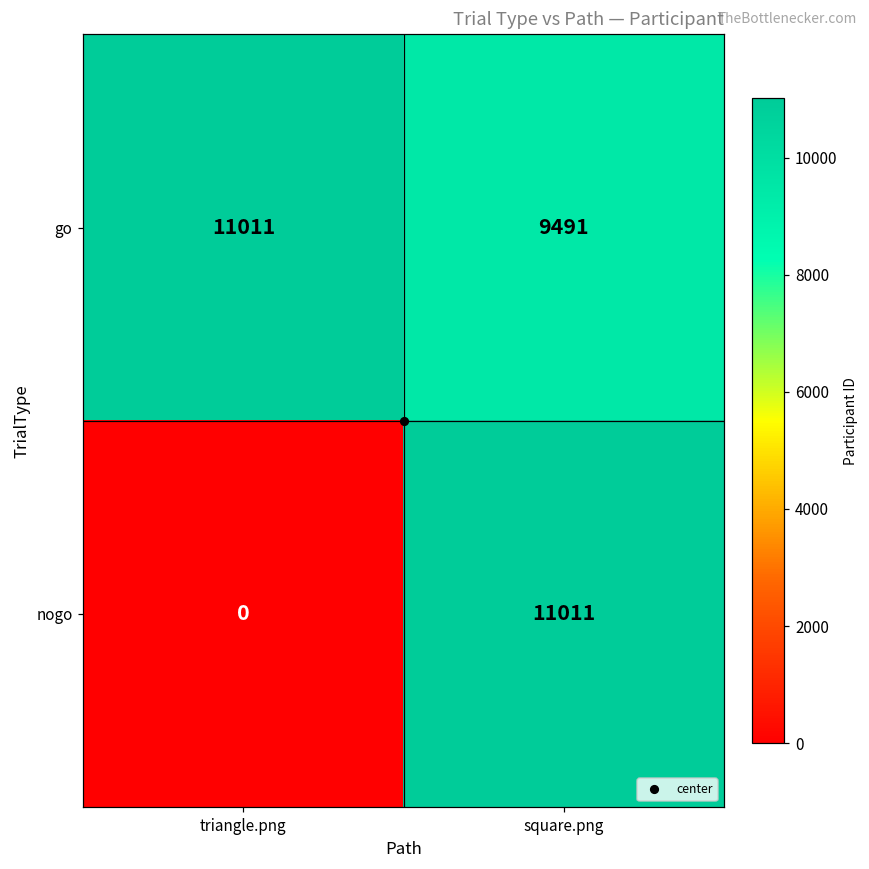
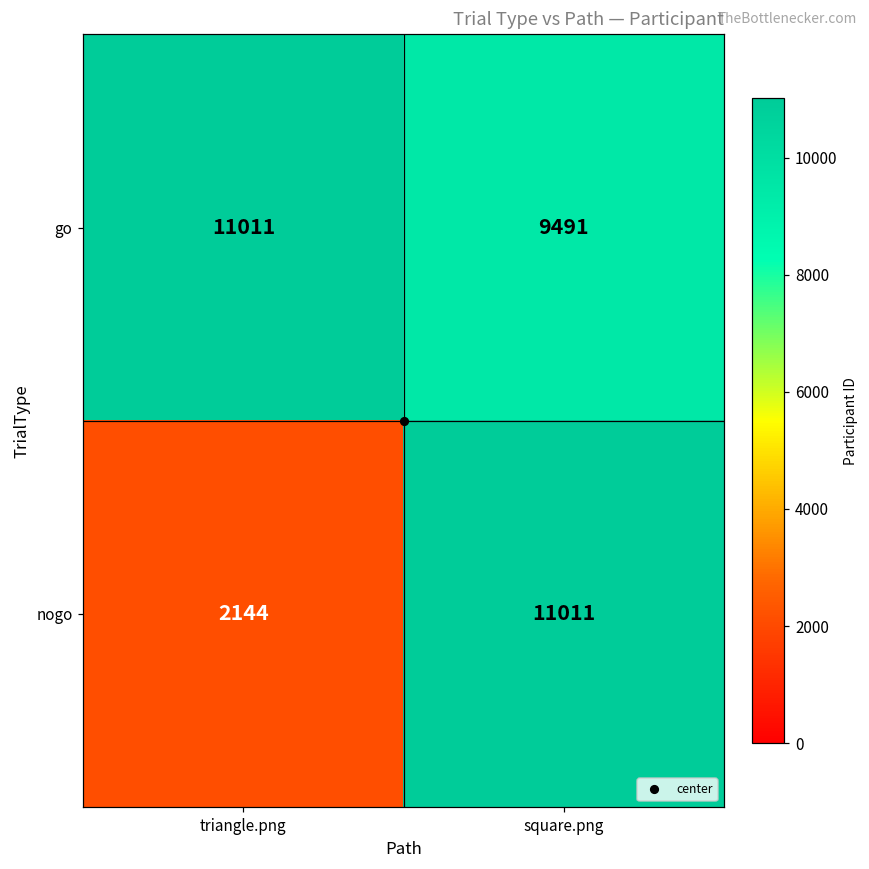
  {
    "go": {
      "triangle.png": 11011,
      "square.png": 9491
    },
    "nogo": {
-     "triangle.png": 0,
+     "triangle.png": 2144,
      "square.png": 11011
    }
  }
